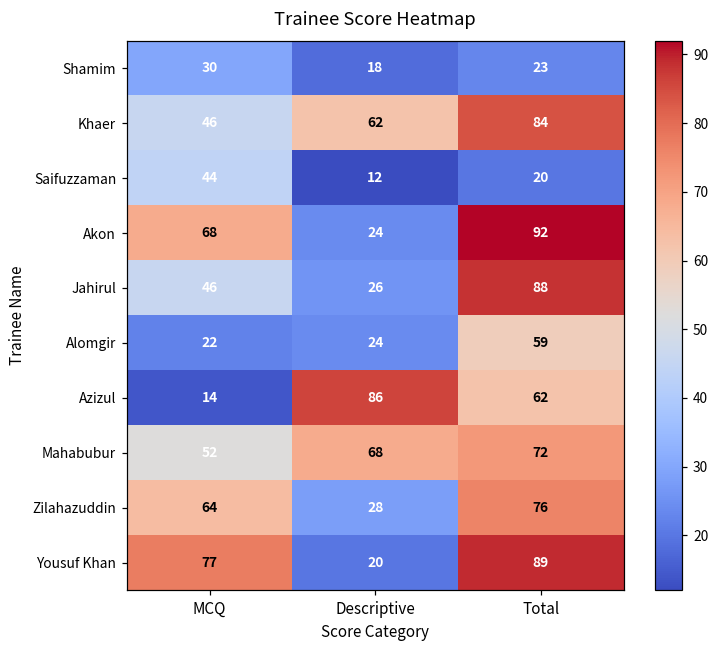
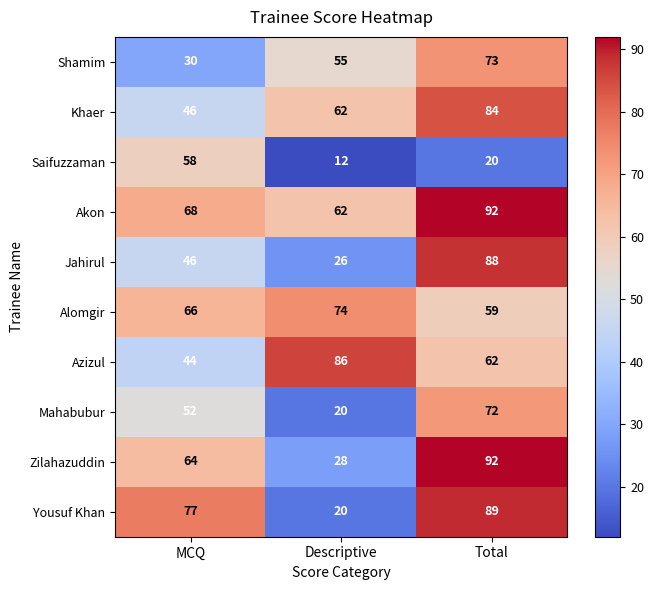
  {
    "Shamim": {
      "MCQ": 30,
-     "Descriptive": 18,
-     "Total": 23
+     "Descriptive": 55,
+     "Total": 73
    },
    "Khaer": {
      "MCQ": 46,
      "Descriptive": 62,
      "Total": 84
    },
    "Saifuzzaman": {
-     "MCQ": 44,
+     "MCQ": 58,
      "Descriptive": 12,
      "Total": 20
    },
    "Akon": {
      "MCQ": 68,
-     "Descriptive": 24,
+     "Descriptive": 62,
      "Total": 92
    },
    "Jahirul": {
      "MCQ": 46,
      "Descriptive": 26,
      "Total": 88
    },
    "Alomgir": {
-     "MCQ": 22,
-     "Descriptive": 24,
+     "MCQ": 66,
+     "Descriptive": 74,
      "Total": 59
    },
    "Azizul": {
-     "MCQ": 14,
+     "MCQ": 44,
      "Descriptive": 86,
      "Total": 62
    },
    "Mahabubur": {
-     "Descriptive": 68,
+     "Descriptive": 20,
      "Total": 72
    },
    "Zilahazuddin": {
      "MCQ": 64,
      "Descriptive": 28,
-     "Total": 76
+     "Total": 92
    },
    "Yousuf Khan": {
      "MCQ": 77,
      "Descriptive": 20,
      "Total": 89
    }
  }
